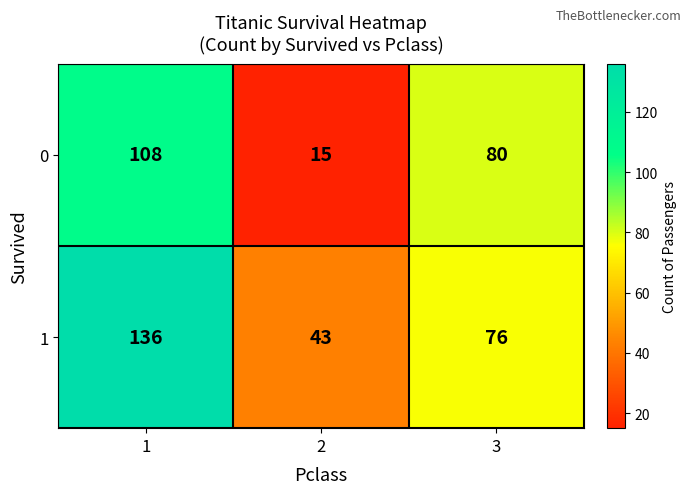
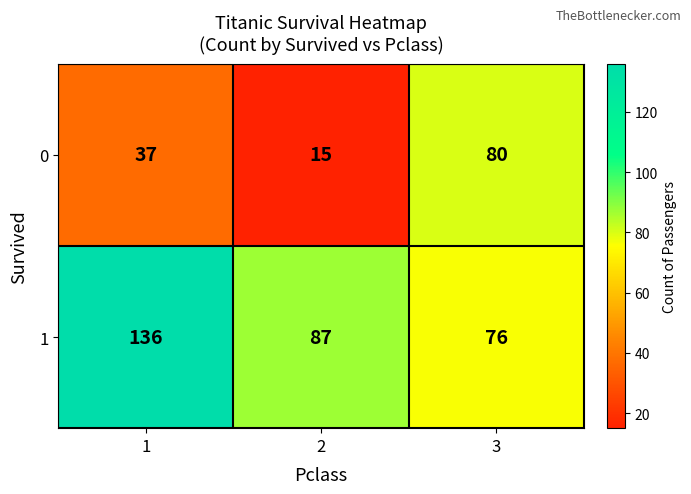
  {
    "0": {
-     "1": 108,
+     "1": 37,
      "2": 15,
      "3": 80
    },
    "1": {
      "1": 136,
-     "2": 43,
+     "2": 87,
      "3": 76
    }
  }
